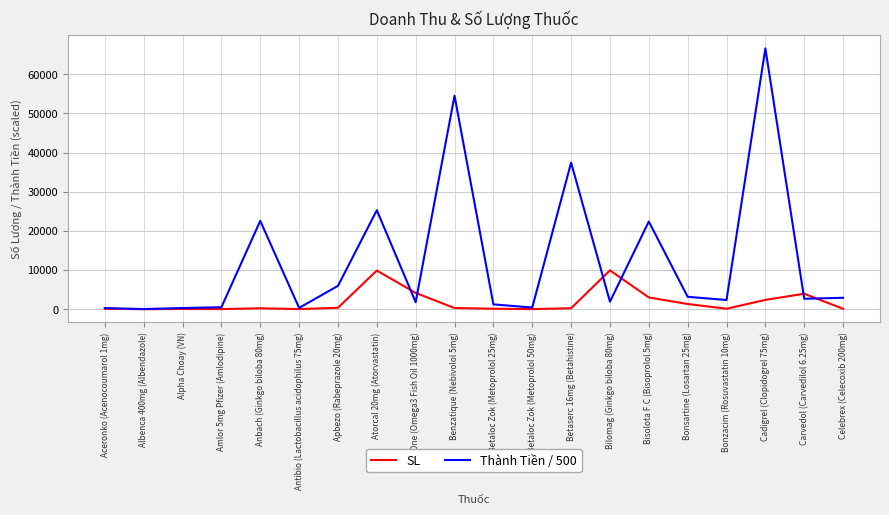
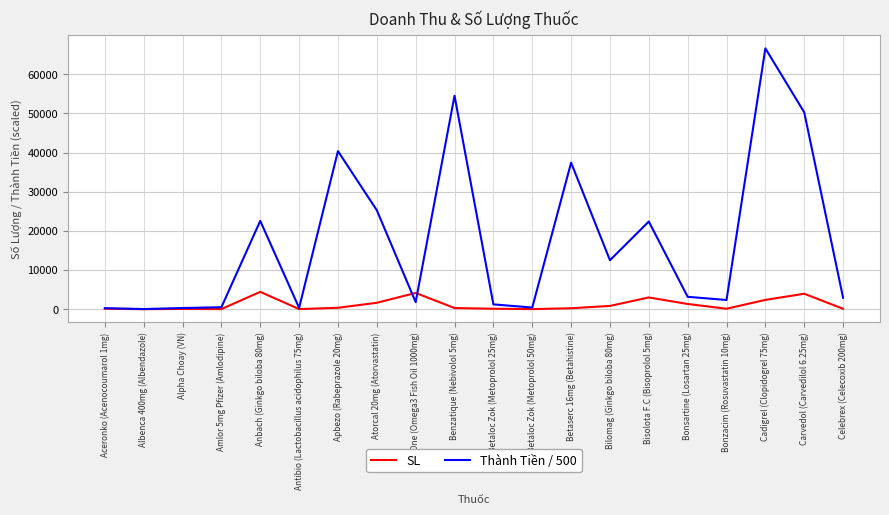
  {
    "SL": {
-     "Anbach (Ginkgo biloba 80mg)": 0,
+     "Anbach (Ginkgo biloba 80mg)": 4000,
      "Apbezo (Rabeprazole 20mg)": 0,
-     "Atorcal 20mg (Atorvastatin)": 10000,
+     "Atorcal 20mg (Atorvastatin)": 2000,
      "BS One (Omega3 Fish Oil 1000mg)": 4000,
      "Benzatique (Nebivolol 5mg)": 0,
      "Betaloc Zok (Metoprolol 25mg)": 0,
      "Betaserc 16mg (Betahistine)": 0,
-     "Bilomag (Ginkgo biloba 80mg)": 10000,
+     "Bilomag (Ginkgo biloba 80mg)": 1000,
      "Bisolota F.C (Bisoprolol 5mg)": 3000,
      "Bonsartine (Losartan 25mg)": 1000,
      "Bonzacim (Rosuvastatin 10mg)": 0,
      "Cadigrel (Clopidogrel 75mg)": 2000,
      "Carvedol (Carvedilol 6.25mg)": 4000,
      "Celebrex (Celecoxib 200mg)": 0
    },
    "Thành Tiền / 500": {
      "Anbach (Ginkgo biloba 80mg)": 23000,
-     "Apbezo (Rabeprazole 20mg)": 6000,
+     "Apbezo (Rabeprazole 20mg)": 40000,
      "Atorcal 20mg (Atorvastatin)": 25000,
      "BS One (Omega3 Fish Oil 1000mg)": 2000,
      "Benzatique (Nebivolol 5mg)": 55000,
      "Betaloc Zok (Metoprolol 25mg)": 1000,
      "Betaserc 16mg (Betahistine)": 37000,
-     "Bilomag (Ginkgo biloba 80mg)": 2000,
+     "Bilomag (Ginkgo biloba 80mg)": 13000,
      "Bisolota F.C (Bisoprolol 5mg)": 22000,
      "Bonsartine (Losartan 25mg)": 3000,
      "Bonzacim (Rosuvastatin 10mg)": 2000,
      "Cadigrel (Clopidogrel 75mg)": 67000,
-     "Carvedol (Carvedilol 6.25mg)": 3000,
+     "Carvedol (Carvedilol 6.25mg)": 50000,
      "Celebrex (Celecoxib 200mg)": 3000
    }
  }
